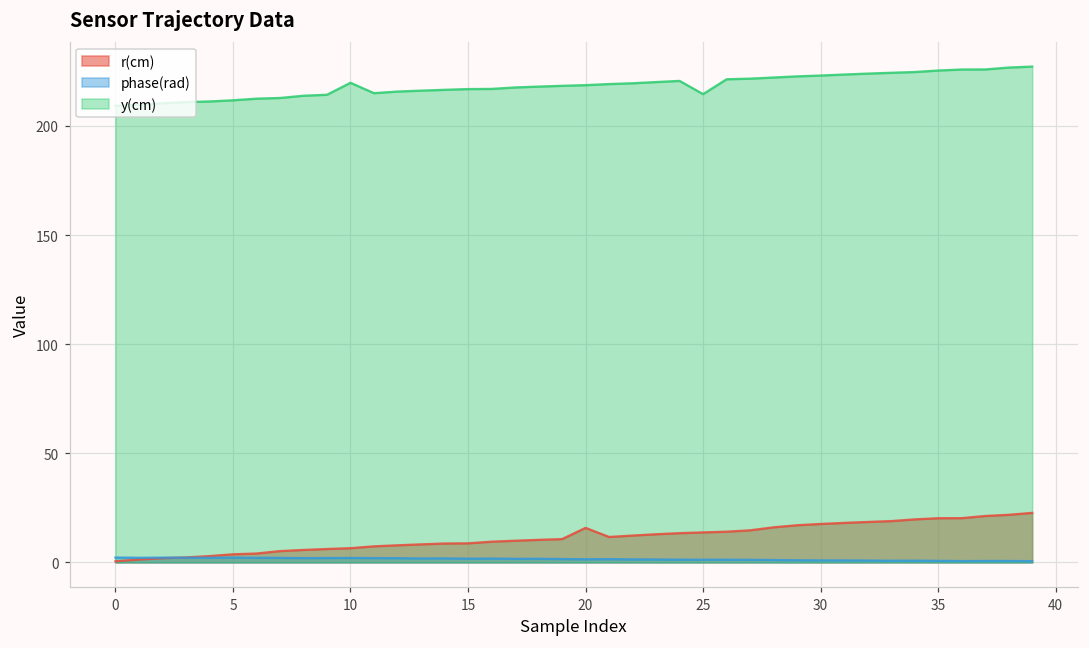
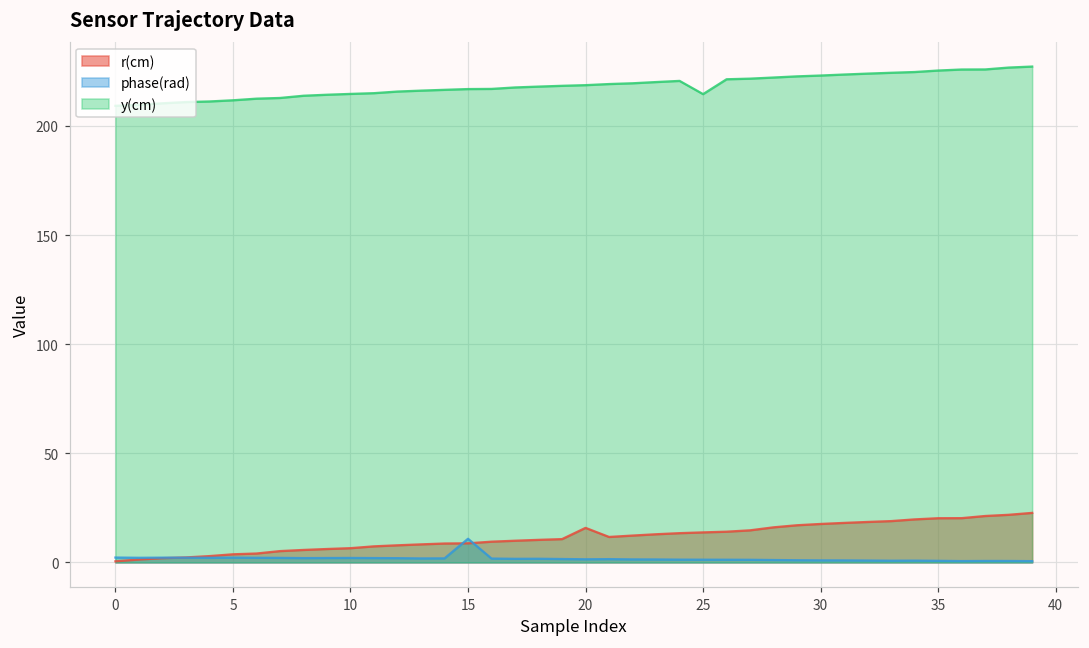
  {
    "r(cm)": {
      "0": 0,
      "5": 4,
      "10": 7,
      "15": 9,
      "20": 16,
      "25": 14,
      "30": 18,
      "35": 20
    },
    "phase(rad)": {
      "0": 2,
      "5": 2,
      "10": 2,
-     "15": 2,
+     "15": 11,
      "20": 1,
      "25": 1,
      "30": 1,
      "35": 1
    },
    "y(cm)": {
      "5": 212,
-     "10": 220,
+     "10": 215,
      "15": 217,
      "20": 219,
      "25": 215,
      "30": 223,
      "35": 225
    }
  }
